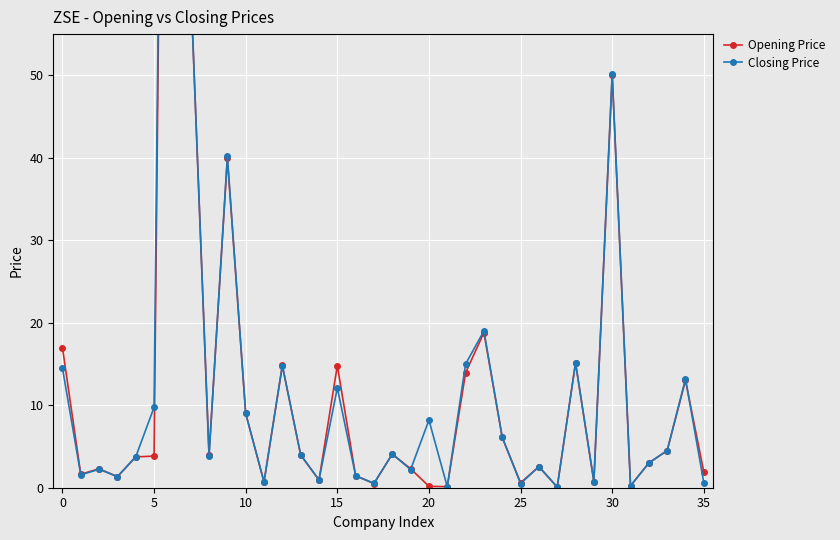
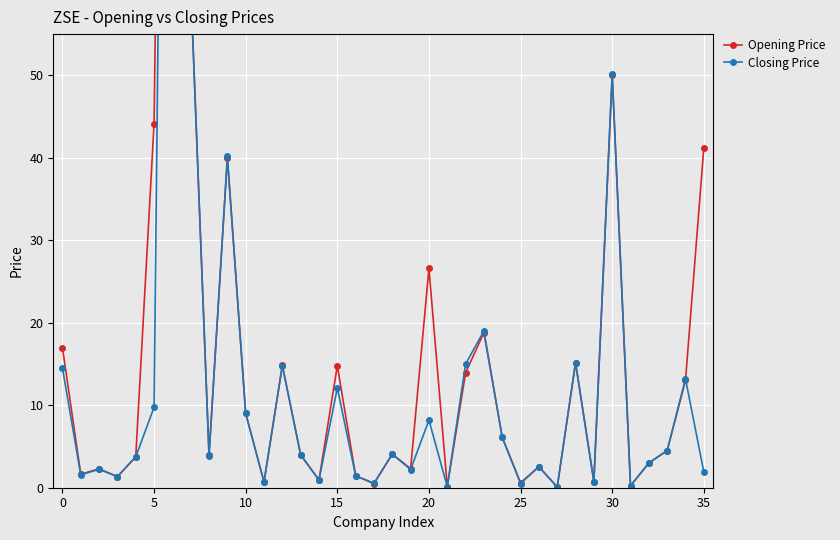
  {
    "Opening Price": {
      "0": 17,
-     "5": 4,
+     "5": 44,
      "15": 15,
-     "20": 0,
-     "35": 2
+     "20": 27,
+     "35": 41
    },
    "Closing Price": {
      "0": 15,
      "5": 10,
      "15": 12,
      "20": 8,
-     "35": 1
+     "35": 2
    }
  }
